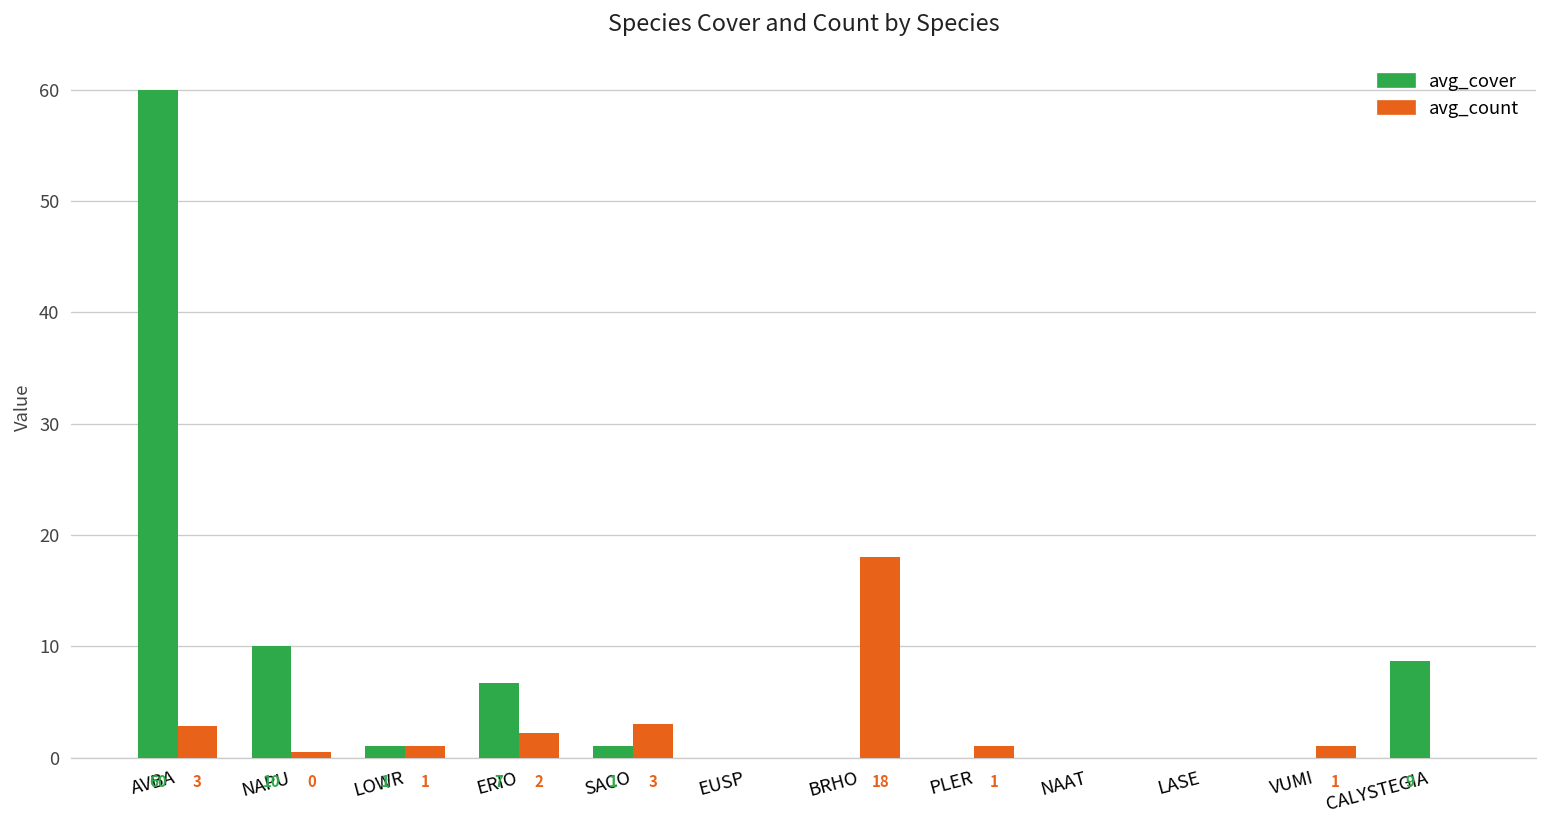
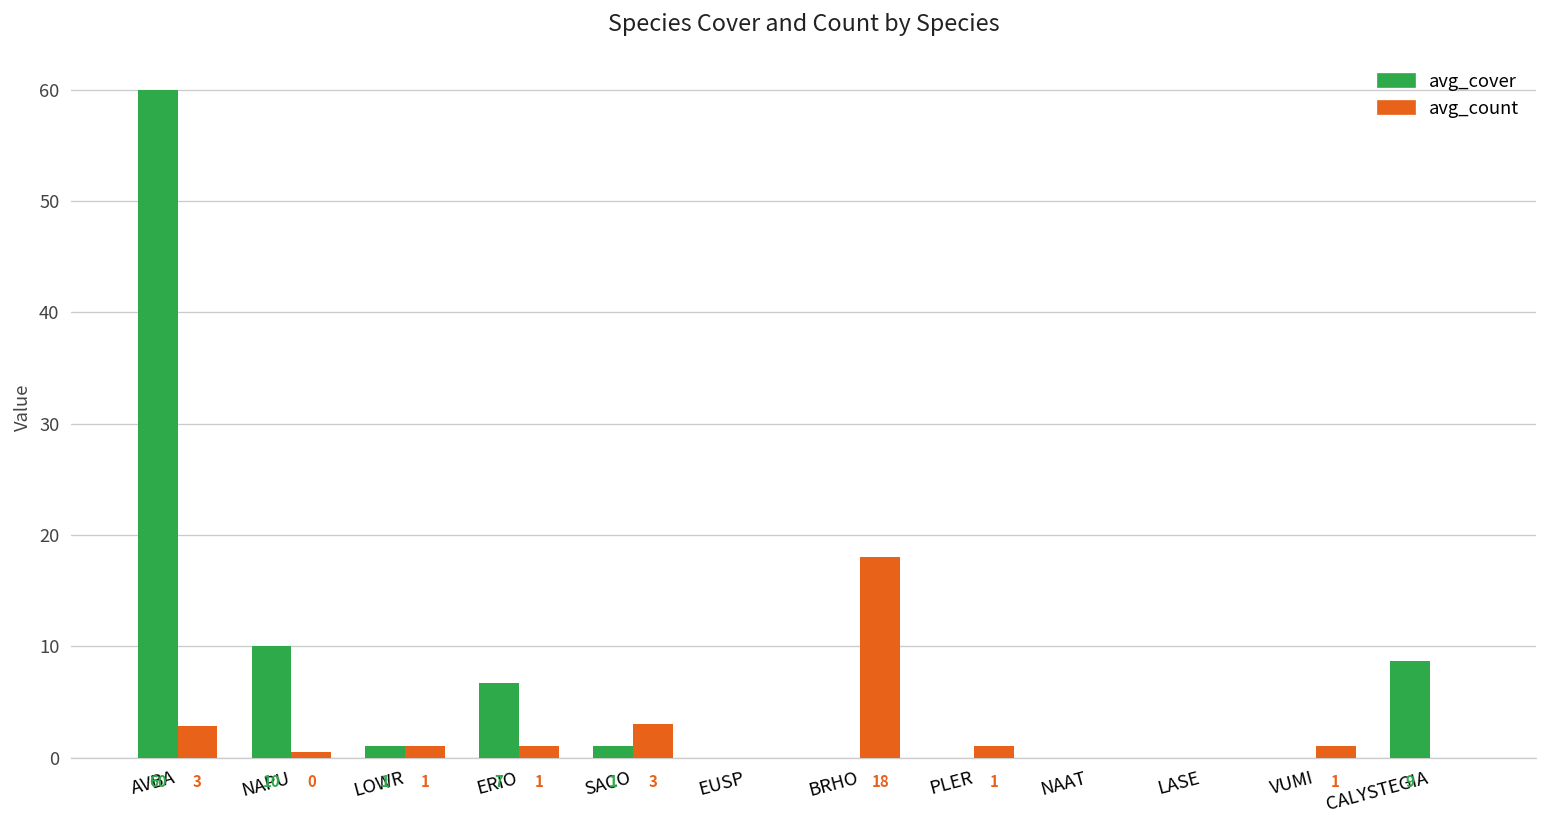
  {
    "avg_cover": {
      "LOWR": 1,
      "SACO": 1
    },
    "avg_count": {
      "NAPU": 0,
      "LOWR": 1,
-     "ERIO": 2,
+     "ERIO": 1,
      "PLER": 1,
      "VUMI": 1
    }
  }
